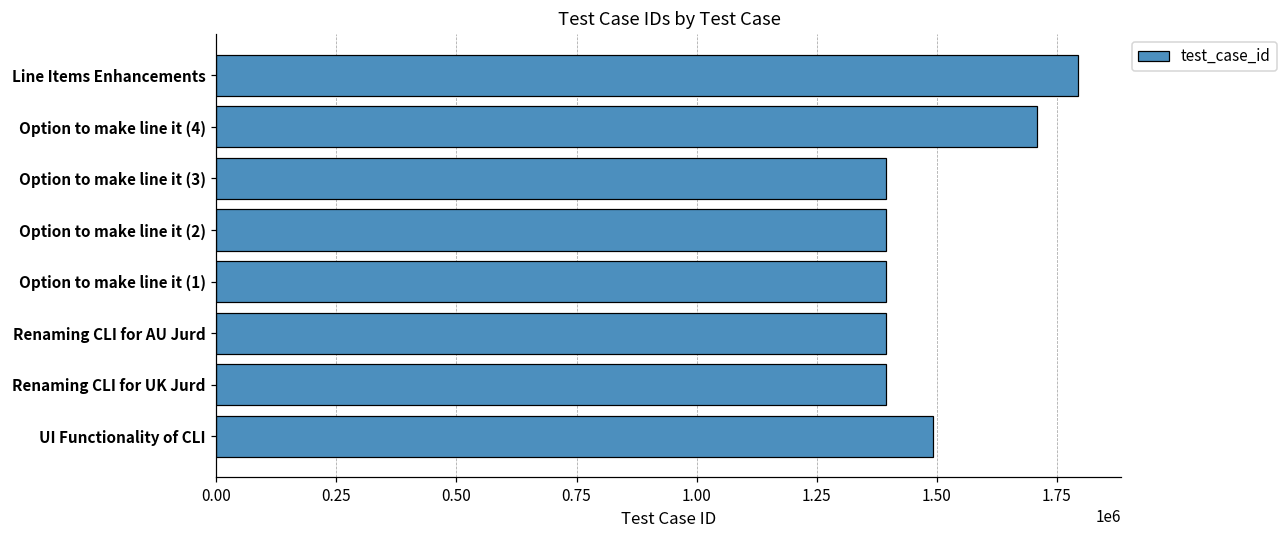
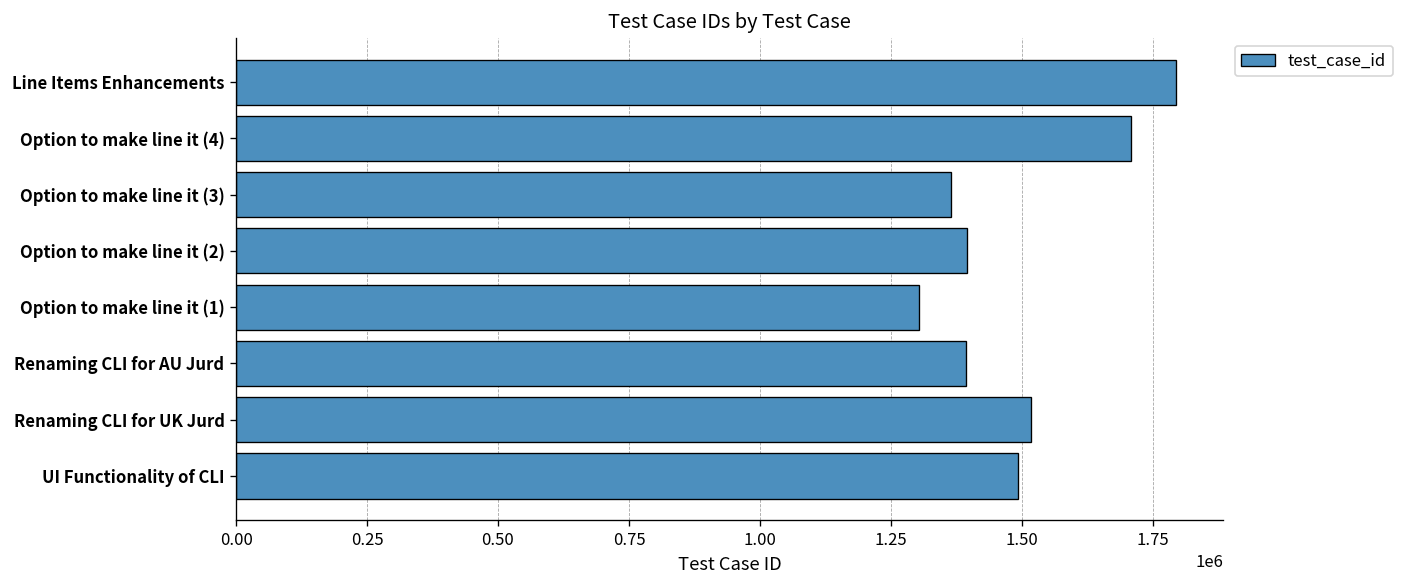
  {
    "Line Items Enhancements": 1800000,
    "Option to make line it (4)": 1710000,
-   "Option to make line it (3)": 1390000,
+   "Option to make line it (3)": 1360000,
    "Option to make line it (2)": 1390000,
-   "Option to make line it (1)": 1390000,
+   "Option to make line it (1)": 1300000,
    "Renaming CLI for AU Jurd": 1390000,
-   "Renaming CLI for UK Jurd": 1390000,
+   "Renaming CLI for UK Jurd": 1520000,
    "UI Functionality of CLI": 1490000
  }
